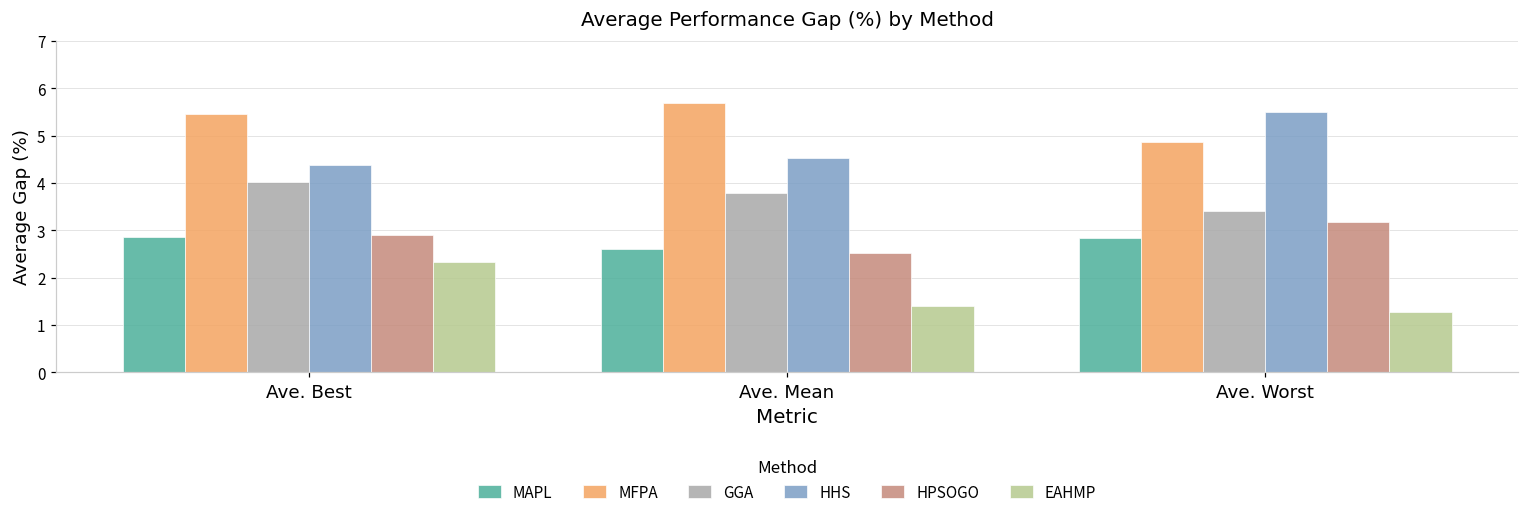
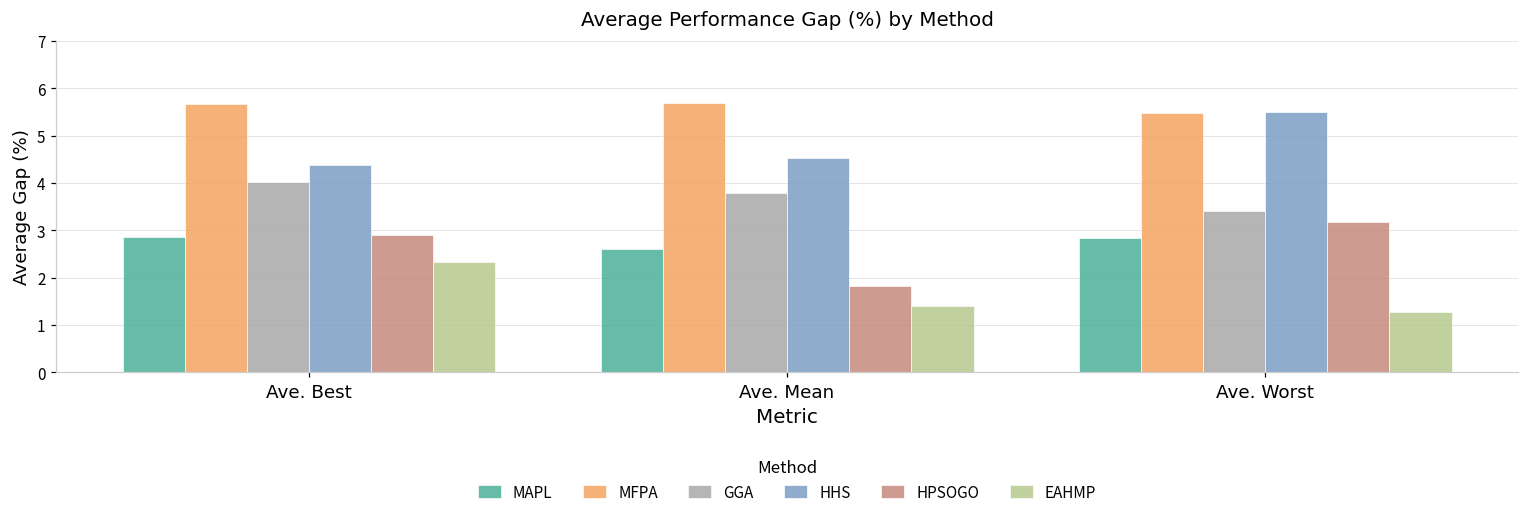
  {
    "MAPL": {
      "Ave. Best": 2.9,
      "Ave. Mean": 2.6,
      "Ave. Worst": 2.8
    },
    "MFPA": {
-     "Ave. Best": 5.5,
+     "Ave. Best": 5.7,
      "Ave. Mean": 5.7,
-     "Ave. Worst": 4.9
+     "Ave. Worst": 5.5
    },
    "HPSOGO": {
      "Ave. Best": 2.9,
-     "Ave. Mean": 2.5,
+     "Ave. Mean": 1.8,
      "Ave. Worst": 3.2
    }
  }
